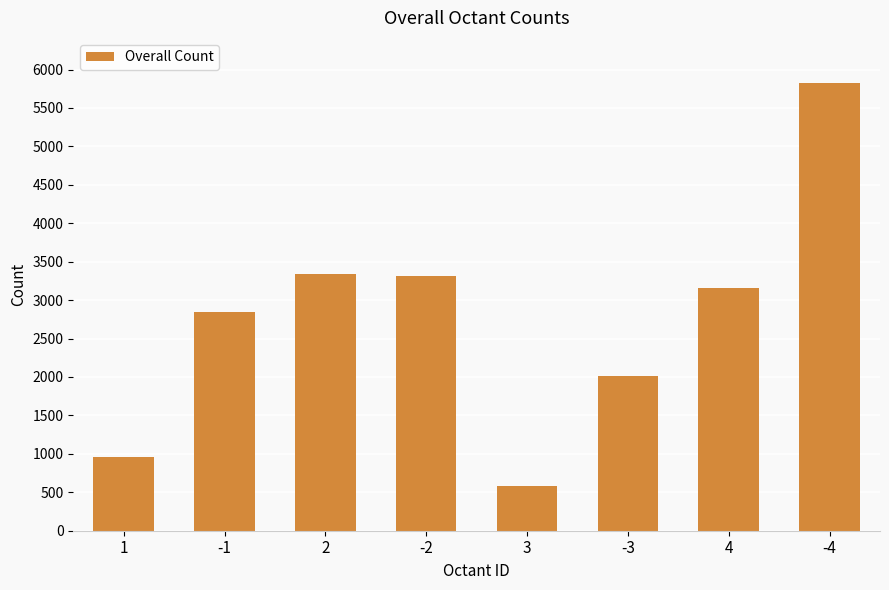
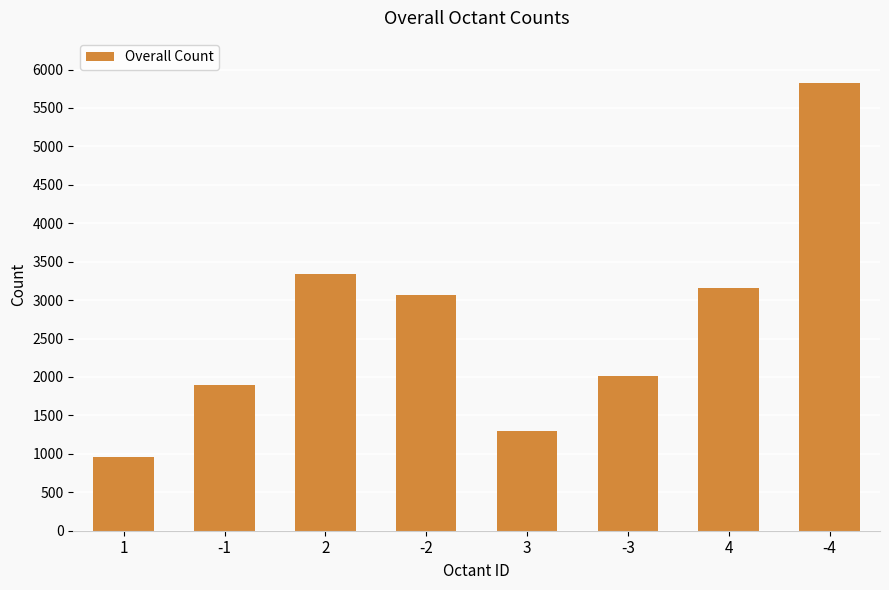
  {
    "1": 1000,
-   "-1": 2800,
+   "-1": 1900,
    "2": 3300,
-   "-2": 3300,
-   "3": 600,
+   "-2": 3100,
+   "3": 1300,
    "-3": 2000,
    "4": 3200,
    "-4": 5800
  }
